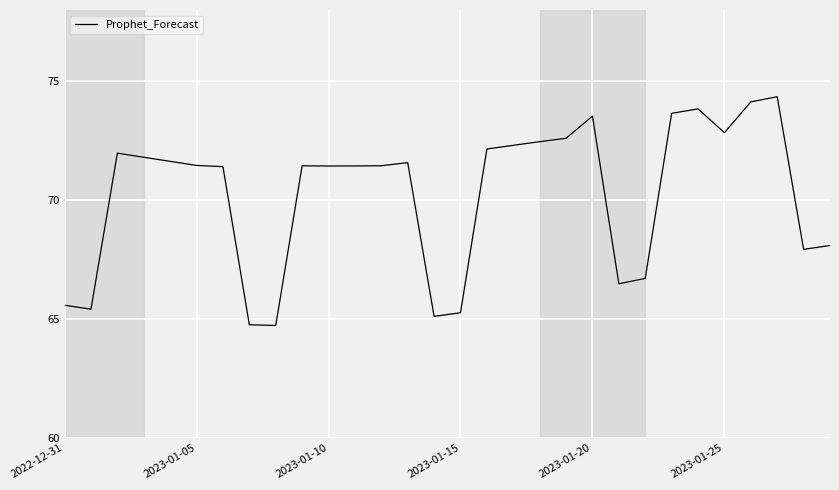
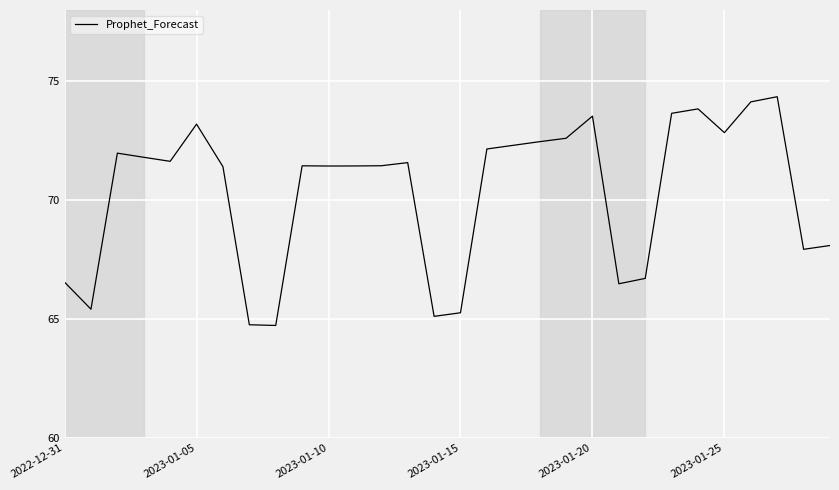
  {
-   "2022-12-31": 65.6,
-   "2023-01-05": 71.5,
+   "2022-12-31": 66.5,
+   "2023-01-05": 73.2,
    "2023-01-10": 71.4,
    "2023-01-15": 65.3,
    "2023-01-20": 73.5,
    "2023-01-25": 72.8
  }
